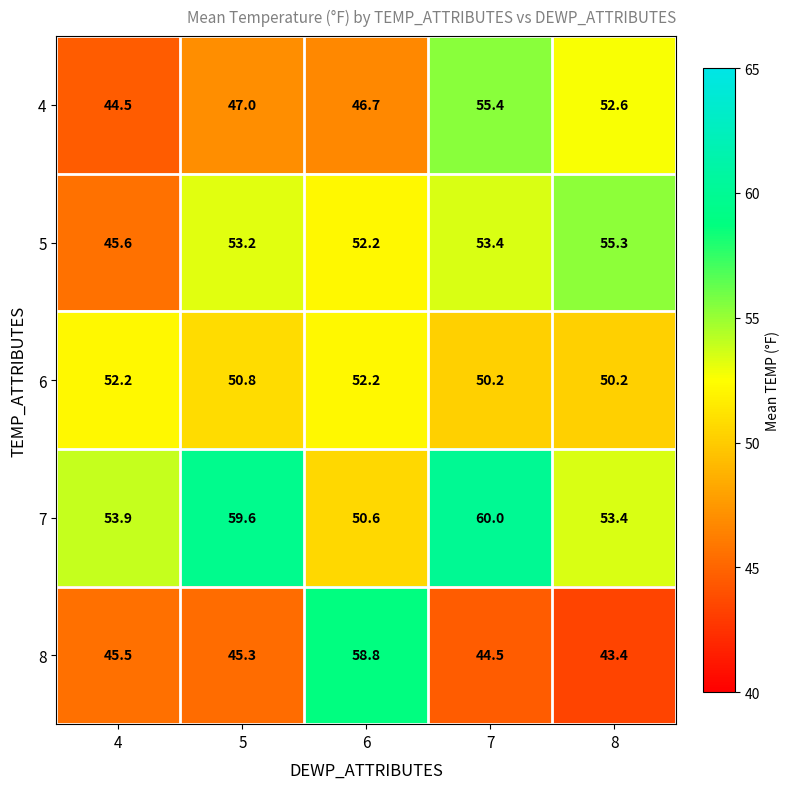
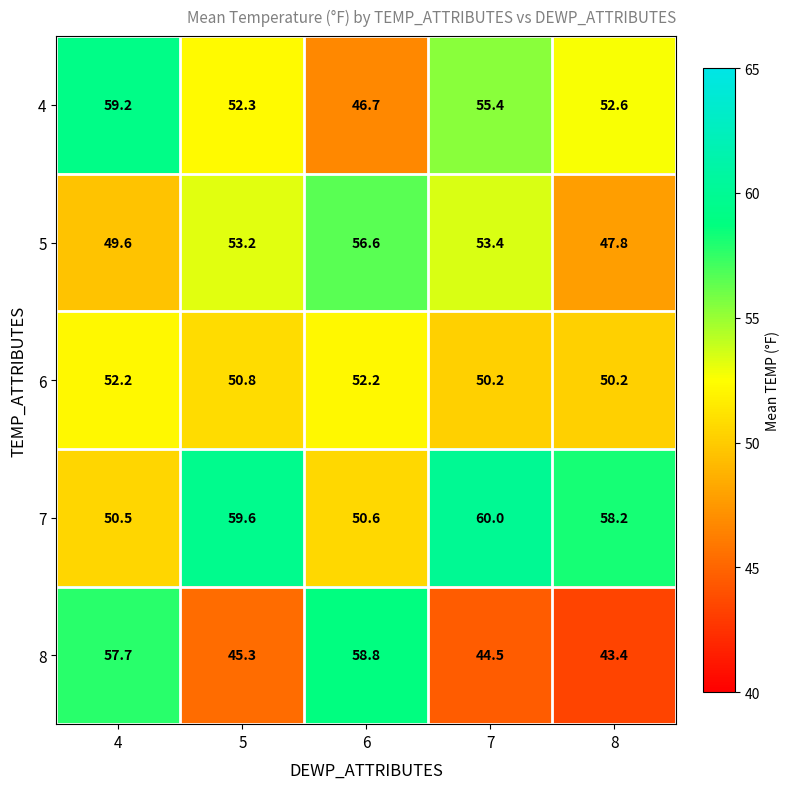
  {
    "4": {
-     "4": 44.5,
-     "5": 47.0,
+     "4": 59.2,
+     "5": 52.3,
      "6": 46.7,
      "7": 55.4,
      "8": 52.6
    },
    "5": {
-     "4": 45.6,
+     "4": 49.6,
      "5": 53.2,
-     "6": 52.2,
+     "6": 56.6,
      "7": 53.4,
-     "8": 55.3
+     "8": 47.8
    },
    "6": {
      "4": 52.2,
      "5": 50.8,
      "6": 52.2,
      "7": 50.2,
      "8": 50.2
    },
    "7": {
-     "4": 53.9,
+     "4": 50.5,
      "5": 59.6,
      "6": 50.6,
      "7": 60.0,
-     "8": 53.4
+     "8": 58.2
    },
    "8": {
-     "4": 45.5,
+     "4": 57.7,
      "5": 45.3,
      "6": 58.8,
      "7": 44.5,
      "8": 43.4
    }
  }
